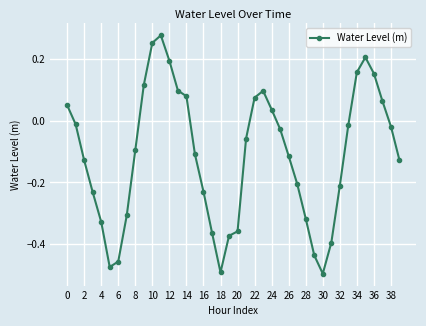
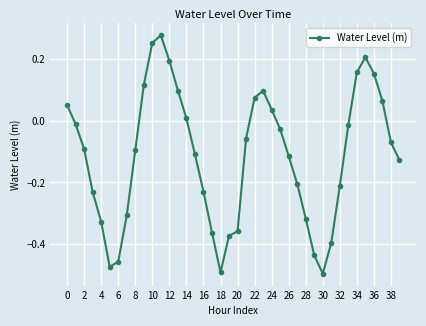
  {
    "0": 0.05,
-   "2": -0.13,
+   "2": -0.09,
    "4": -0.33,
    "6": -0.46,
    "8": -0.10,
    "10": 0.25,
    "12": 0.20,
-   "14": 0.08,
+   "14": 0.01,
    "16": -0.23,
    "18": -0.49,
    "20": -0.36,
    "22": 0.08,
    "24": 0.04,
    "26": -0.11,
    "28": -0.32,
    "30": -0.50,
    "32": -0.21,
    "34": 0.16,
    "36": 0.15,
-   "38": -0.02
+   "38": -0.07
  }
